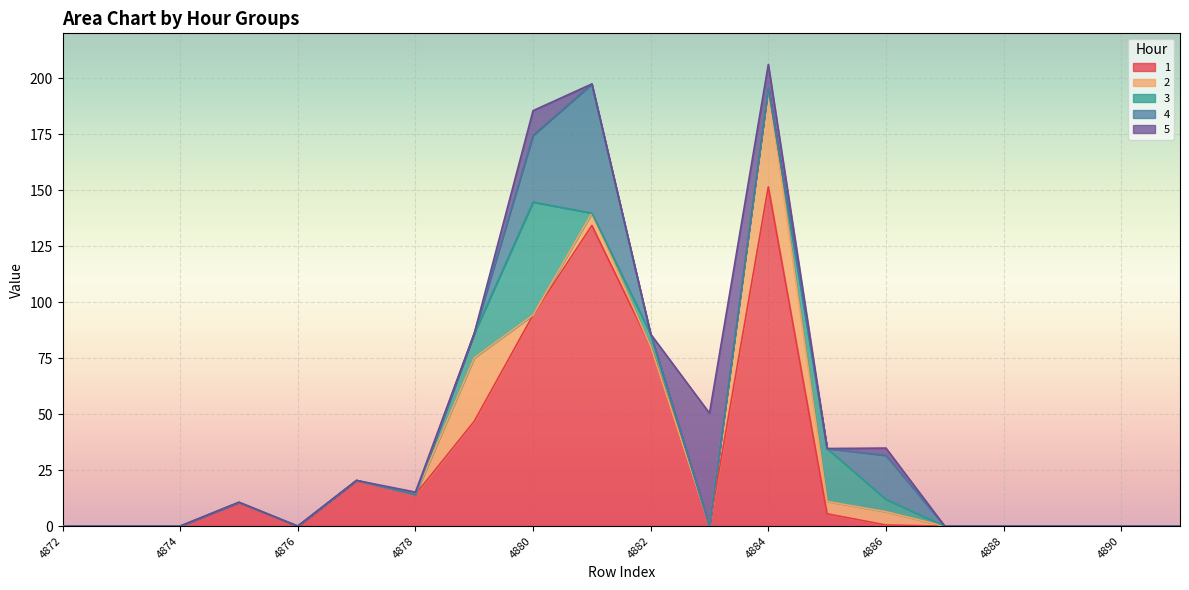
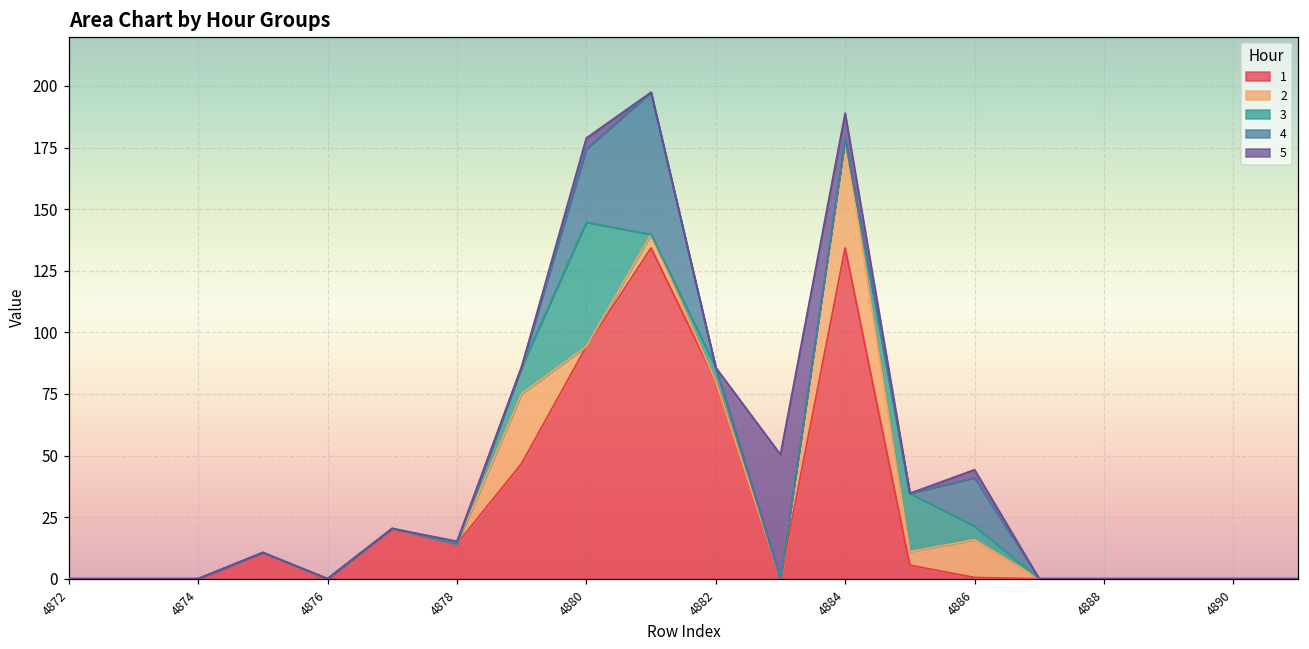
  {
    "1": {
-     "4884": 151,
+     "4884": 134,
      "4886": 1
    },
    "2": {
-     "4886": 6
+     "4886": 15
    },
    "5": {
-     "4880": 11,
+     "4880": 4,
      "4884": 10,
      "4886": 3
    }
  }
